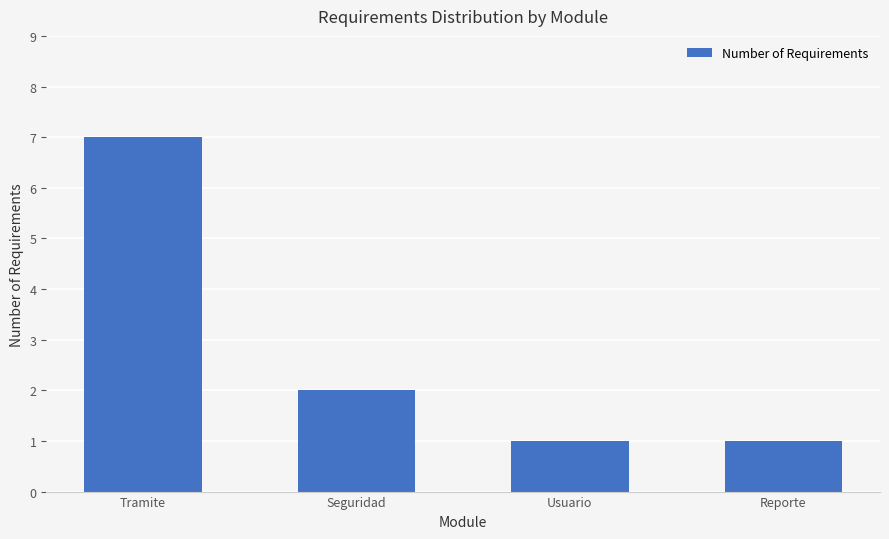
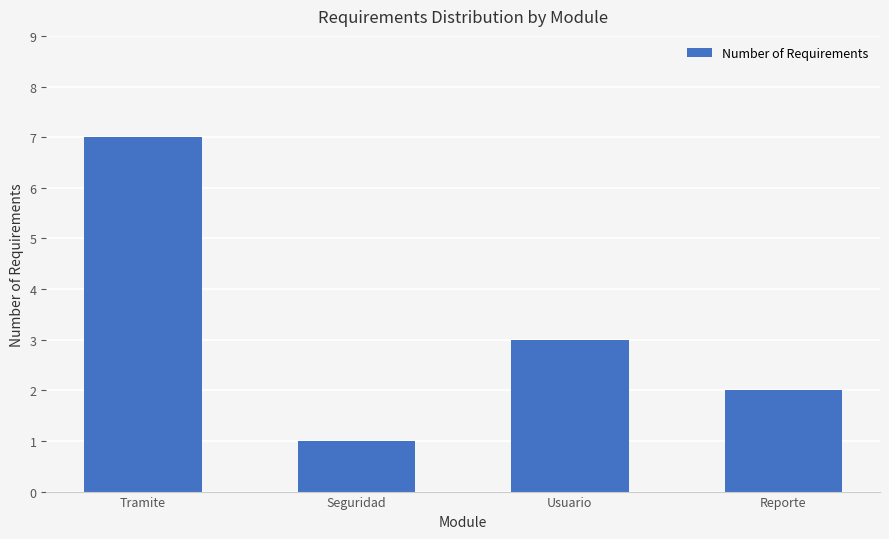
  {
    "Tramite": 7,
-   "Seguridad": 2,
-   "Usuario": 1,
-   "Reporte": 1
+   "Seguridad": 1,
+   "Usuario": 3,
+   "Reporte": 2
  }
